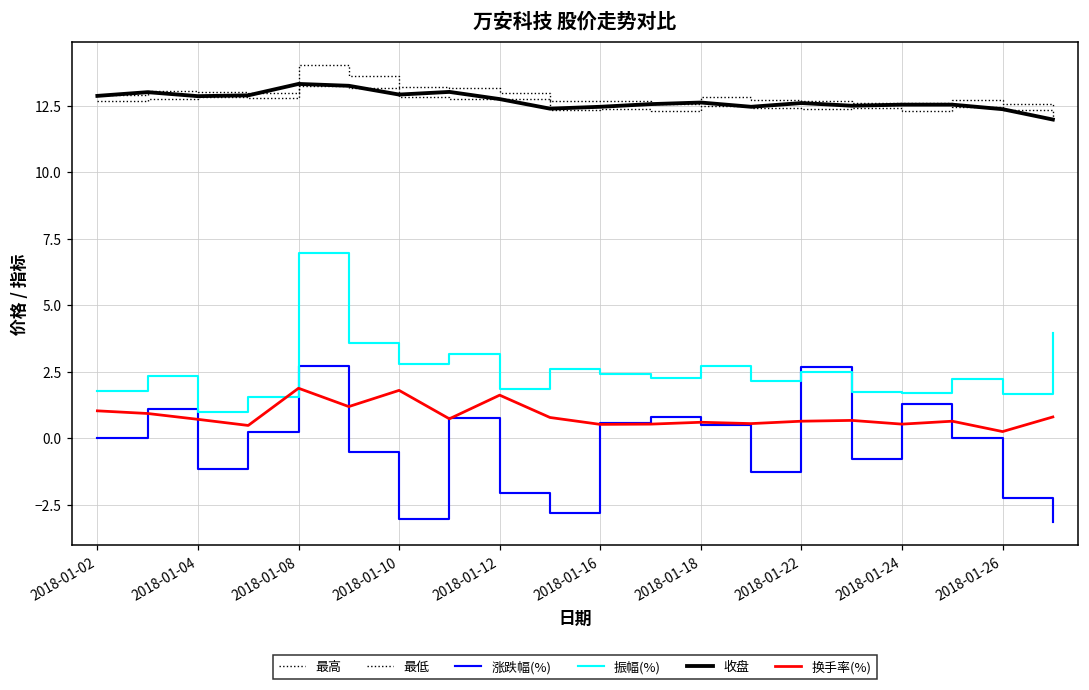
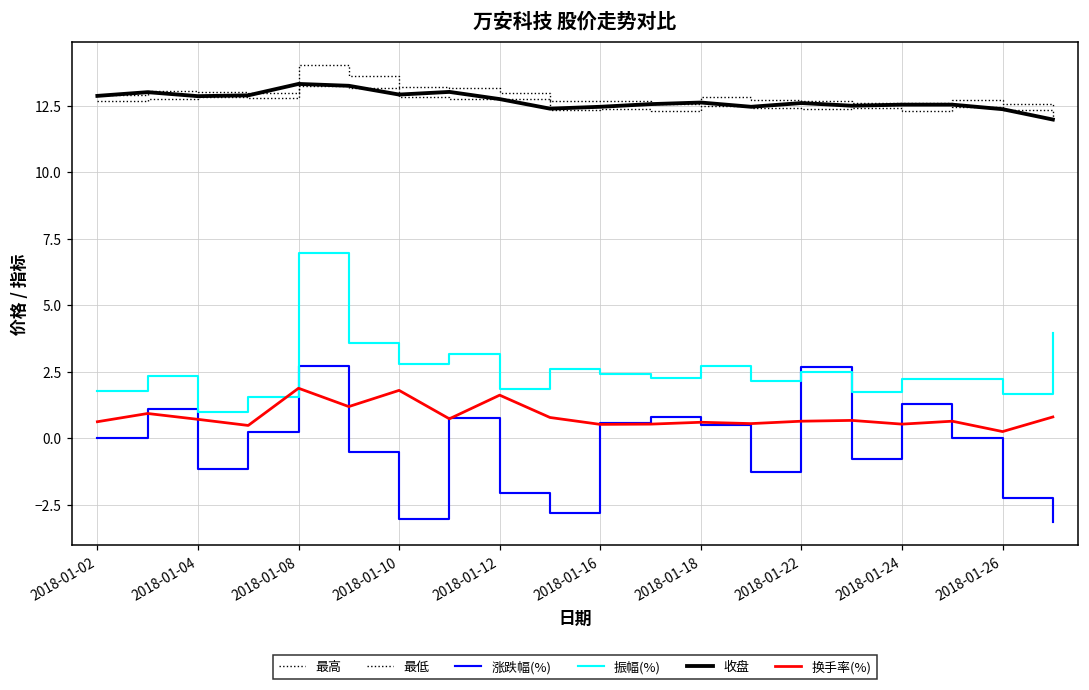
  {
    "涨跌幅(%)": {
      "2018-01-02": 0.0,
      "2018-01-04": -1.2,
      "2018-01-08": 2.7,
      "2018-01-10": -3.1,
      "2018-01-12": -2.1,
      "2018-01-18": 0.5,
      "2018-01-22": 2.7,
      "2018-01-24": 1.3,
      "2018-01-26": -2.3
    },
    "振幅(%)": {
      "2018-01-02": 1.8,
      "2018-01-04": 1.0,
      "2018-01-08": 7.0,
      "2018-01-10": 2.8,
      "2018-01-12": 1.8,
      "2018-01-16": 2.4,
      "2018-01-18": 2.7,
      "2018-01-22": 2.5,
-     "2018-01-24": 1.7,
+     "2018-01-24": 2.2,
      "2018-01-26": 1.7
    },
    "换手率(%)": {
-     "2018-01-02": 1.0,
+     "2018-01-02": 0.6,
      "2018-01-04": 0.7,
      "2018-01-08": 1.9,
      "2018-01-10": 1.8,
      "2018-01-12": 1.6,
      "2018-01-18": 0.6,
      "2018-01-22": 0.6,
      "2018-01-24": 0.5,
      "2018-01-26": 0.3
    }
  }
